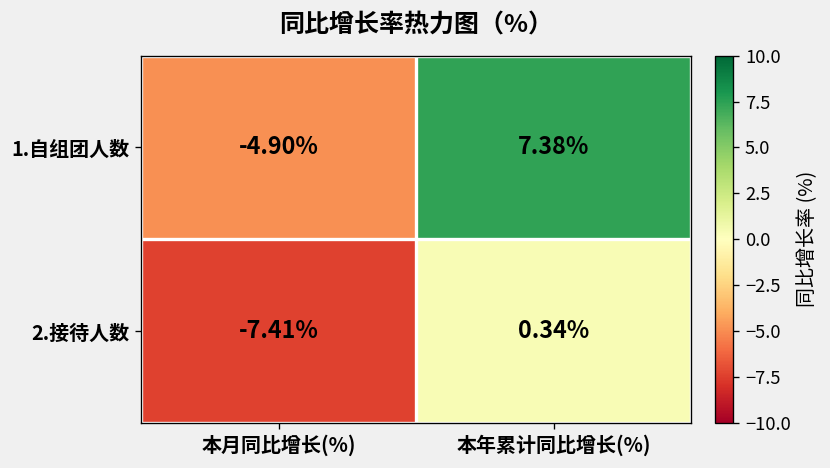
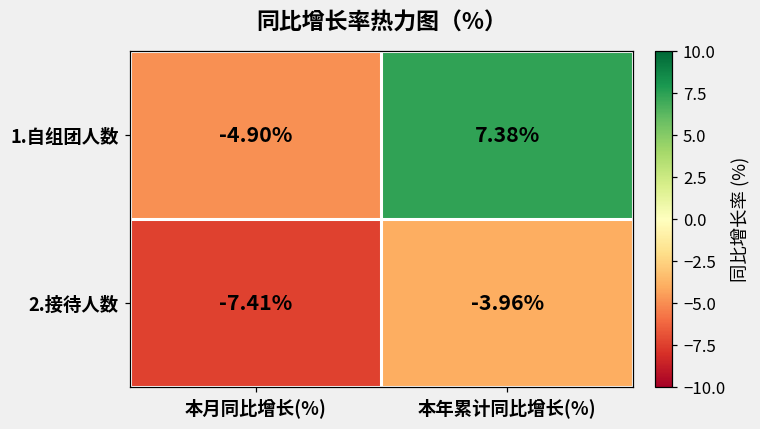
  {
    "1.自组团人数": {
      "本月同比增长(%)": "-4.90%",
      "本年累计同比增长(%)": "7.38%"
    },
    "2.接待人数": {
      "本月同比增长(%)": "-7.41%",
-     "本年累计同比增长(%)": "0.34%"
+     "本年累计同比增长(%)": "-3.96%"
    }
  }
